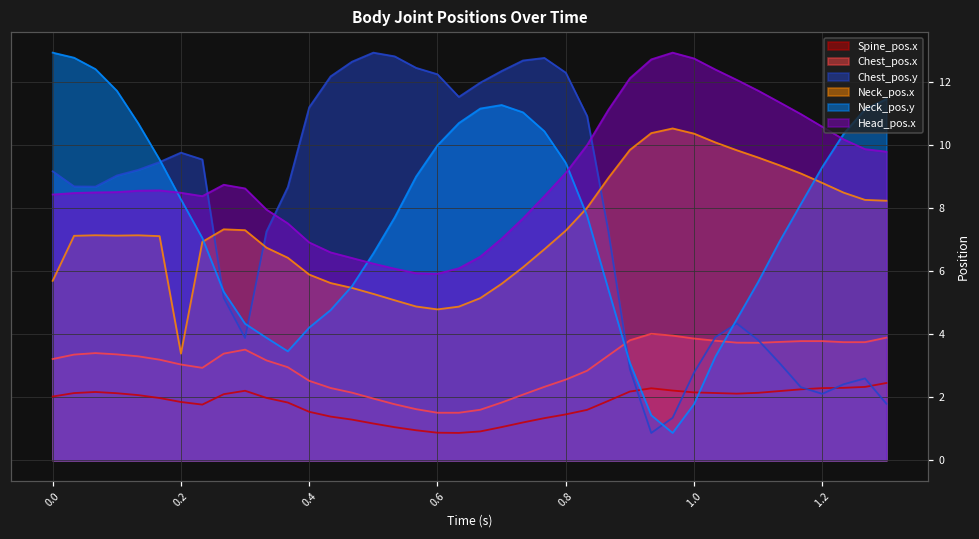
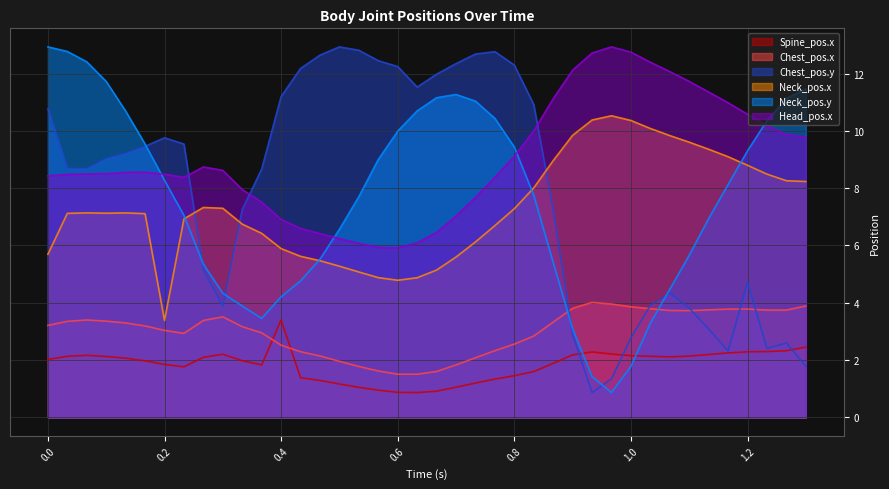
  {
    "Spine_pos.x": {
      "0.0": 2.0,
      "0.2": 1.9,
-     "0.4": 1.5,
+     "0.4": 3.4,
      "0.6": 0.9,
      "0.8": 1.5,
      "1.0": 2.2,
      "1.2": 2.3
    },
    "Chest_pos.x": {
      "0.0": 3.2,
      "0.2": 3.0,
      "0.4": 2.5,
      "0.6": 1.5,
      "0.8": 2.6,
      "1.0": 3.9,
      "1.2": 3.8
    },
    "Chest_pos.y": {
-     "0.0": 9.2,
+     "0.0": 10.8,
      "0.2": 9.8,
      "0.4": 11.2,
      "0.6": 12.2,
      "0.8": 12.3,
      "1.0": 2.8,
-     "1.2": 2.1
+     "1.2": 4.7
    },
    "Neck_pos.x": {
      "0.0": 5.7,
      "0.2": 3.4,
      "0.4": 5.9,
      "0.6": 4.8,
      "0.8": 7.3,
      "1.0": 10.4,
      "1.2": 8.8
    },
    "Neck_pos.y": {
      "0.0": 12.9,
      "0.2": 8.3,
      "0.4": 4.2,
      "0.6": 10.0,
      "0.8": 9.4,
      "1.0": 1.8,
      "1.2": 9.3
    },
    "Head_pos.x": {
      "0.0": 8.4,
      "0.2": 8.5,
      "0.4": 6.9,
      "0.6": 5.9,
      "0.8": 9.1,
      "1.0": 12.7,
      "1.2": 10.6
    }
  }
